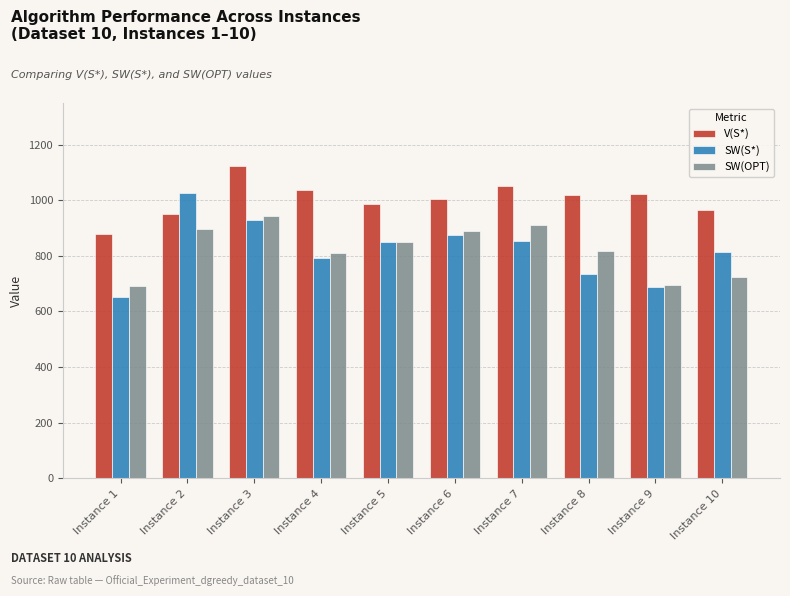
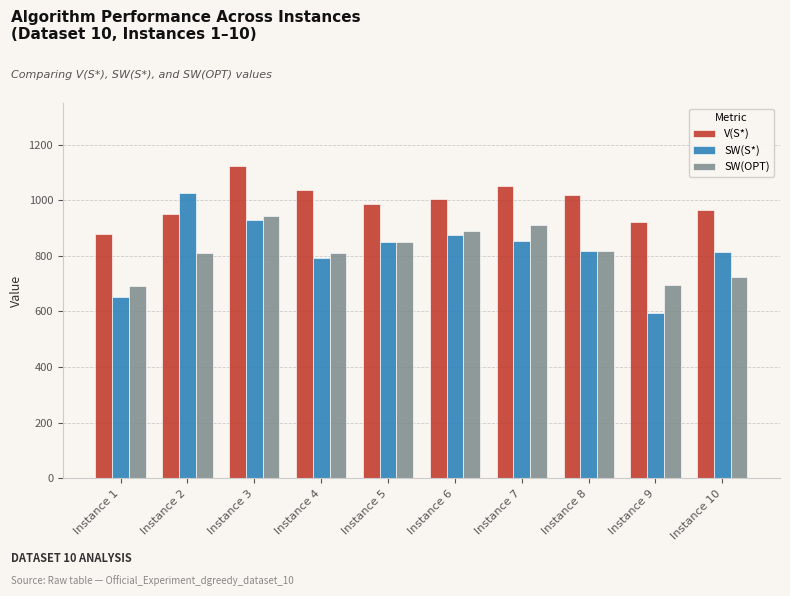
  {
    "V(S*)": {
      "Instance 1": 880,
      "Instance 2": 950,
      "Instance 3": 1120,
      "Instance 4": 1040,
      "Instance 5": 990,
      "Instance 6": 1000,
      "Instance 7": 1050,
      "Instance 8": 1020,
-     "Instance 9": 1020,
+     "Instance 9": 920,
      "Instance 10": 970
    },
    "SW(S*)": {
      "Instance 1": 650,
      "Instance 2": 1030,
      "Instance 3": 930,
      "Instance 4": 790,
      "Instance 5": 850,
      "Instance 6": 870,
      "Instance 7": 850,
-     "Instance 8": 730,
-     "Instance 9": 690,
+     "Instance 8": 820,
+     "Instance 9": 600,
      "Instance 10": 810
    },
    "SW(OPT)": {
      "Instance 1": 690,
-     "Instance 2": 900,
+     "Instance 2": 810,
      "Instance 3": 940,
      "Instance 4": 810,
      "Instance 5": 850,
      "Instance 6": 890,
      "Instance 7": 910,
      "Instance 8": 820,
      "Instance 9": 690,
      "Instance 10": 730
    }
  }
